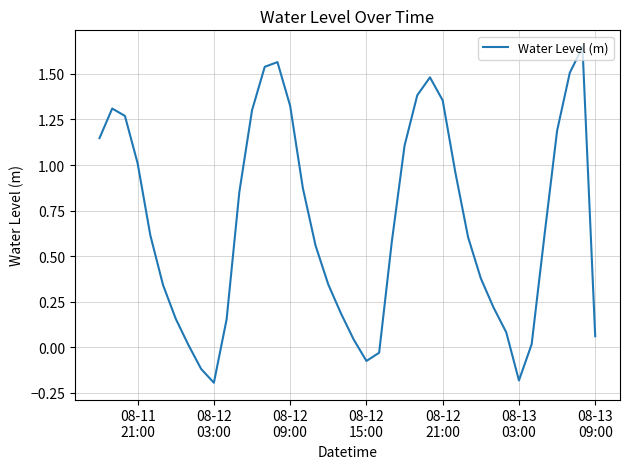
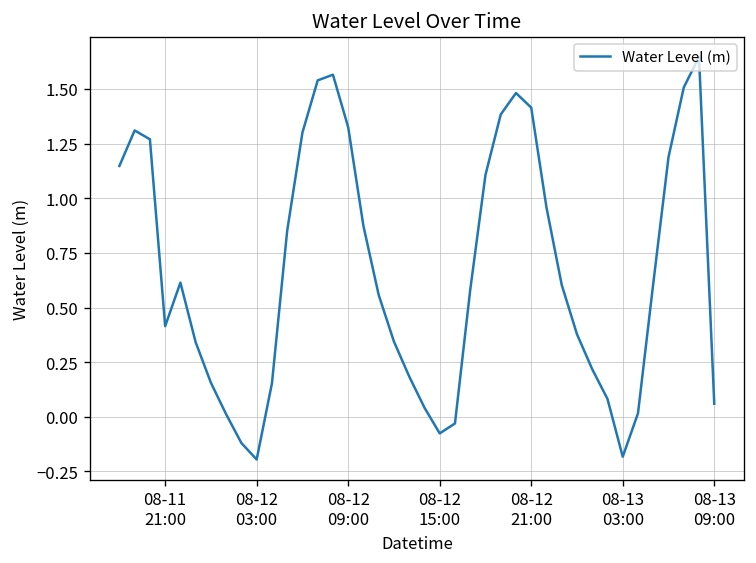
  {
-   "08-11 21:00": 1.01,
+   "08-11 21:00": 0.41,
    "08-12 03:00": -0.20,
    "08-12 09:00": 1.32,
    "08-12 15:00": -0.08,
-   "08-12 21:00": 1.35,
+   "08-12 21:00": 1.41,
    "08-13 03:00": -0.18,
    "08-13 09:00": 0.06
  }
